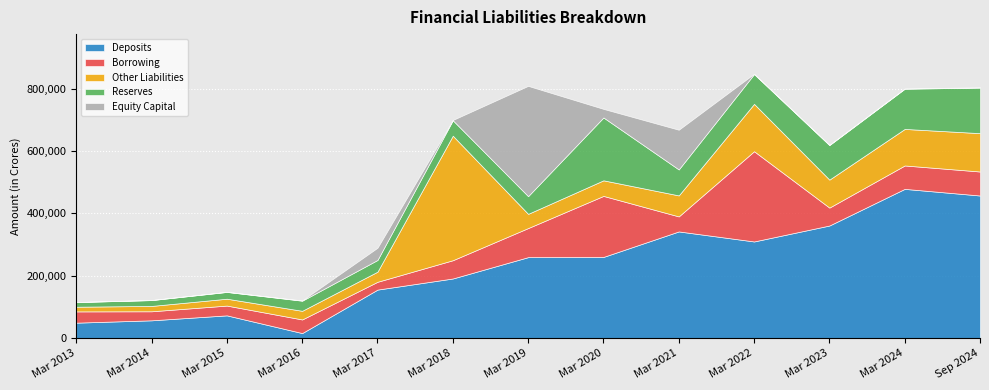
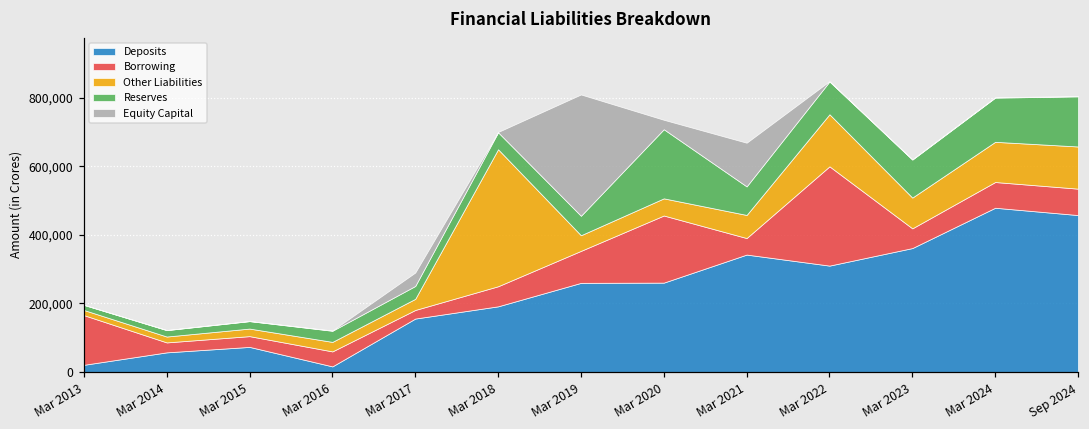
  {
    "Deposits": {
-     "Mar 2013": "50,000",
+     "Mar 2013": "20,000",
      "Mar 2014": "60,000",
      "Mar 2015": "70,000",
      "Mar 2016": "20,000",
      "Mar 2017": "160,000",
      "Mar 2018": "190,000",
      "Mar 2019": "260,000",
      "Mar 2020": "260,000",
      "Mar 2021": "340,000",
      "Mar 2022": "310,000",
      "Mar 2023": "360,000",
      "Mar 2024": "480,000",
      "Sep 2024": "460,000"
    },
    "Borrowing": {
-     "Mar 2013": "40,000",
+     "Mar 2013": "150,000",
      "Mar 2014": "30,000",
      "Mar 2015": "30,000",
      "Mar 2016": "40,000",
      "Mar 2017": "30,000",
      "Mar 2018": "60,000",
      "Mar 2019": "90,000",
      "Mar 2020": "200,000",
      "Mar 2021": "50,000",
      "Mar 2022": "290,000",
      "Mar 2023": "60,000",
      "Mar 2024": "80,000",
      "Sep 2024": "80,000"
    },
    "Other Liabilities": {
      "Mar 2013": "20,000",
      "Mar 2014": "20,000",
      "Mar 2015": "20,000",
      "Mar 2016": "30,000",
      "Mar 2017": "30,000",
      "Mar 2018": "400,000",
      "Mar 2019": "50,000",
      "Mar 2020": "50,000",
      "Mar 2021": "70,000",
      "Mar 2022": "150,000",
      "Mar 2023": "90,000",
      "Mar 2024": "120,000",
      "Sep 2024": "120,000"
    },
    "Reserves": {
      "Mar 2017": "40,000",
      "Mar 2019": "60,000",
      "Mar 2020": "200,000",
      "Mar 2021": "80,000"
    },
    "Equity Capital": {
      "Mar 2017": "40,000",
      "Mar 2019": "350,000",
      "Mar 2020": "30,000",
      "Mar 2021": "130,000"
    }
  }
